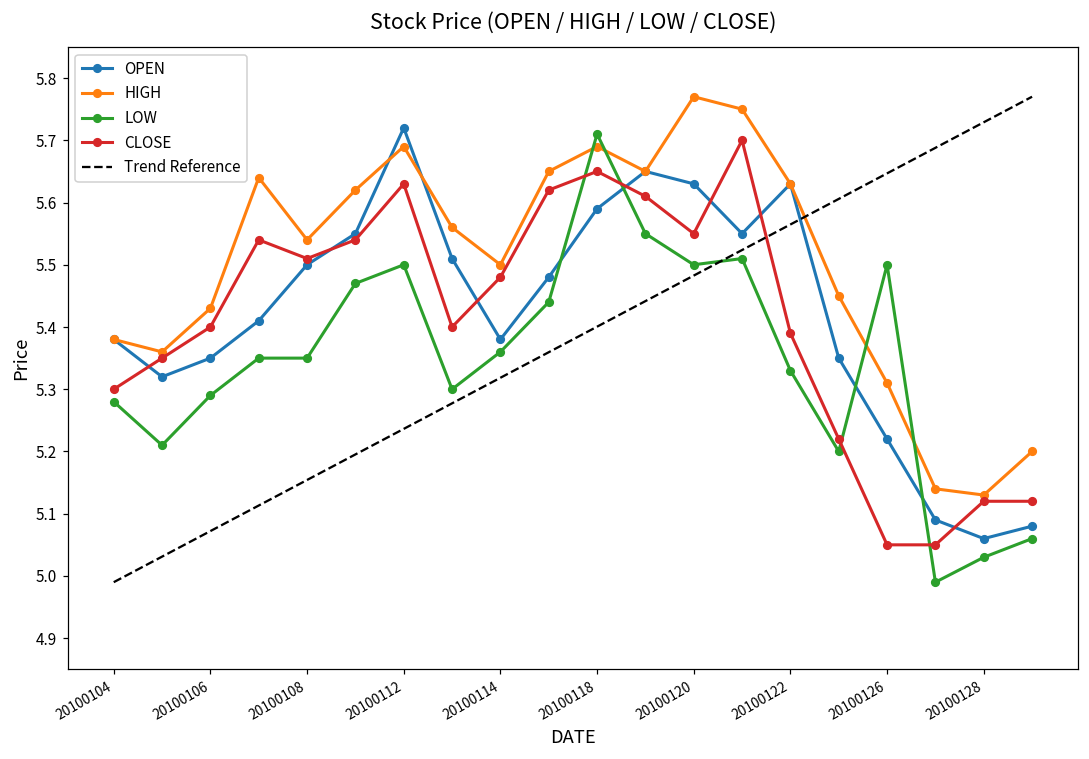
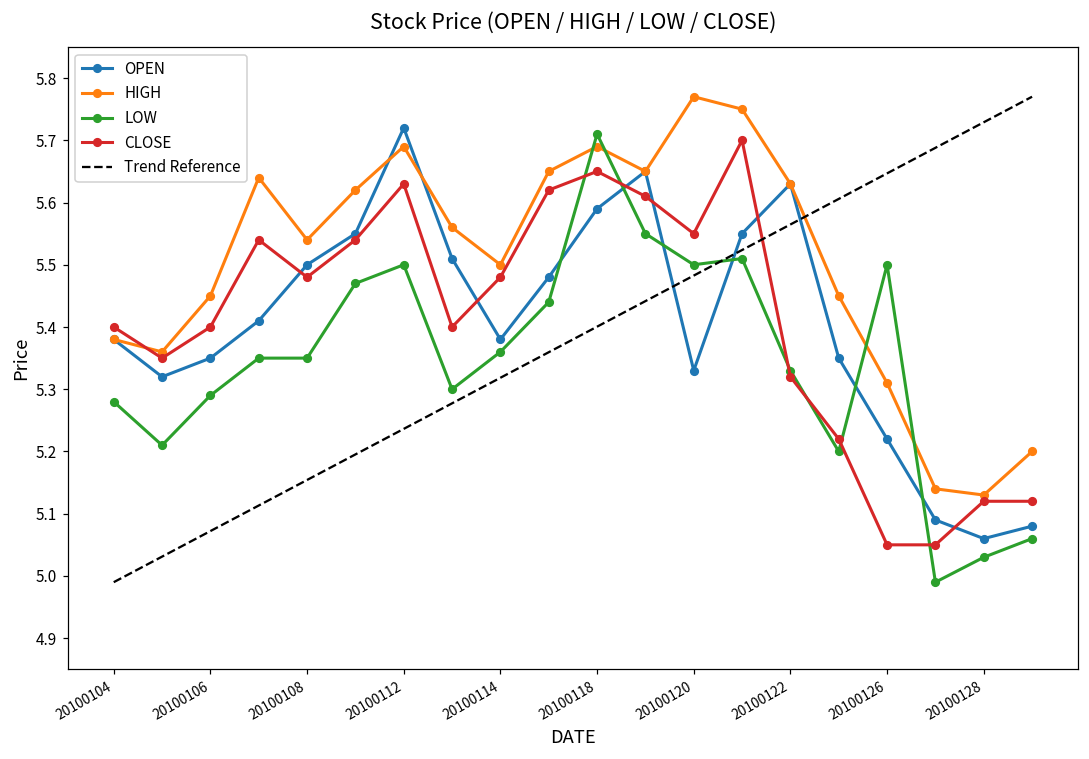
  {
    "OPEN": {
      "20100106": 5.35,
      "20100108": 5.50,
      "20100112": 5.72,
      "20100114": 5.38,
      "20100118": 5.59,
-     "20100120": 5.63,
+     "20100120": 5.33,
      "20100126": 5.22,
      "20100128": 5.06
    },
    "HIGH": {
-     "20100106": 5.43,
+     "20100106": 5.45,
      "20100108": 5.54,
      "20100112": 5.69,
      "20100114": 5.50,
      "20100118": 5.69,
      "20100120": 5.77,
      "20100126": 5.31,
      "20100128": 5.13
    },
    "LOW": {
      "20100104": 5.28,
      "20100106": 5.29,
      "20100108": 5.35,
      "20100112": 5.50,
      "20100114": 5.36,
      "20100118": 5.71,
      "20100120": 5.50,
      "20100122": 5.33,
      "20100126": 5.50,
      "20100128": 5.03
    },
    "CLOSE": {
-     "20100104": 5.3,
+     "20100104": 5.4,
      "20100106": 5.40,
-     "20100108": 5.51,
+     "20100108": 5.48,
      "20100112": 5.63,
      "20100114": 5.48,
      "20100118": 5.65,
      "20100120": 5.55,
-     "20100122": 5.39,
+     "20100122": 5.32,
      "20100126": 5.05,
      "20100128": 5.12
    },
    "Trend Reference": {
      "20100104": 4.99
    }
  }
